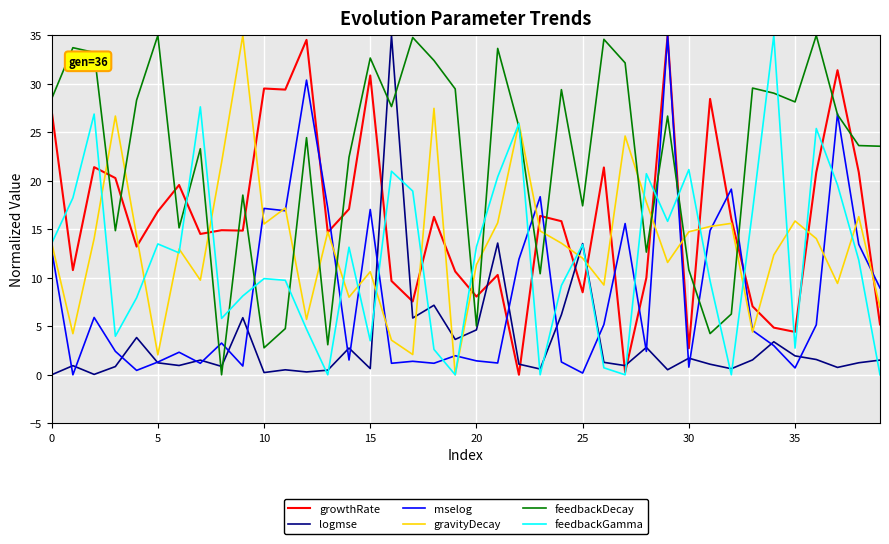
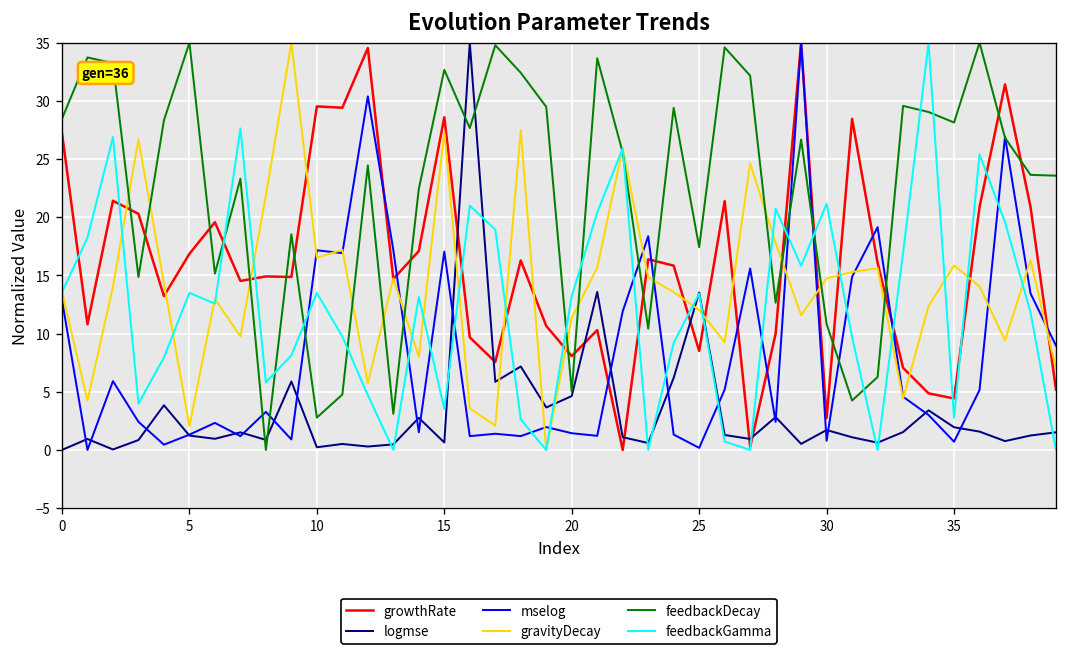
  {
    "growthRate": {
      "0": 27,
      "5": 17,
      "10": 30,
-     "15": 31,
+     "15": 29,
      "20": 8,
      "25": 9,
      "30": 3,
      "35": 4
    },
    "logmse": {
      "0": 0,
      "10": 0,
      "15": 1,
      "20": 5,
      "30": 2,
      "35": 2
    },
    "mselog": {
      "0": 13,
      "10": 17,
      "15": 17,
      "20": 1,
      "25": 0,
      "30": 1,
      "35": 1
    },
    "gravityDecay": {
      "5": 2,
-     "10": 16,
-     "15": 11,
+     "10": 17,
+     "15": 27,
      "20": 11,
      "25": 12,
      "30": 15,
      "35": 16
    },
    "feedbackDecay": {
      "0": 28,
      "5": 35,
      "10": 3,
      "15": 33,
      "20": 5,
      "25": 17,
      "30": 11,
      "35": 28
    },
    "feedbackGamma": {
      "5": 13,
-     "10": 10,
+     "10": 13,
      "15": 4,
      "20": 13,
      "30": 21,
      "35": 3
    }
  }
